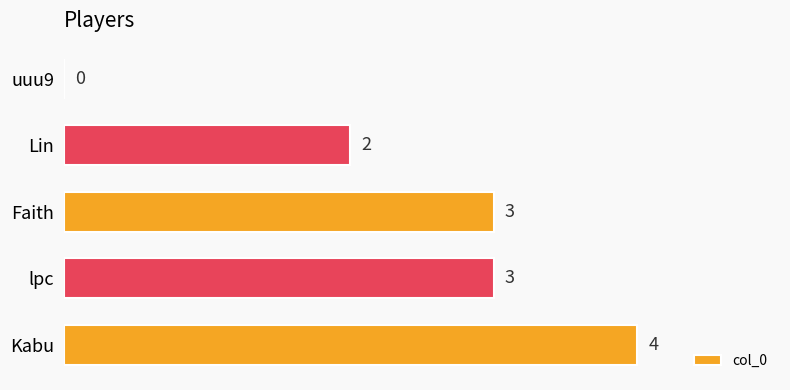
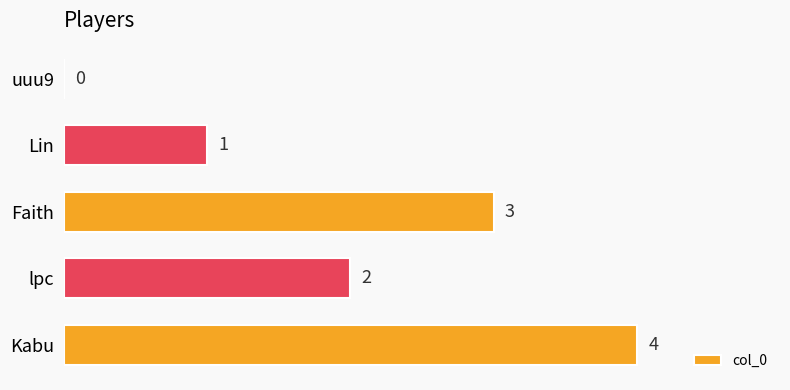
  {
    "uuu9": 0,
-   "Lin": 2,
+   "Lin": 1,
    "Faith": 3,
-   "lpc": 3,
+   "lpc": 2,
    "Kabu": 4
  }
